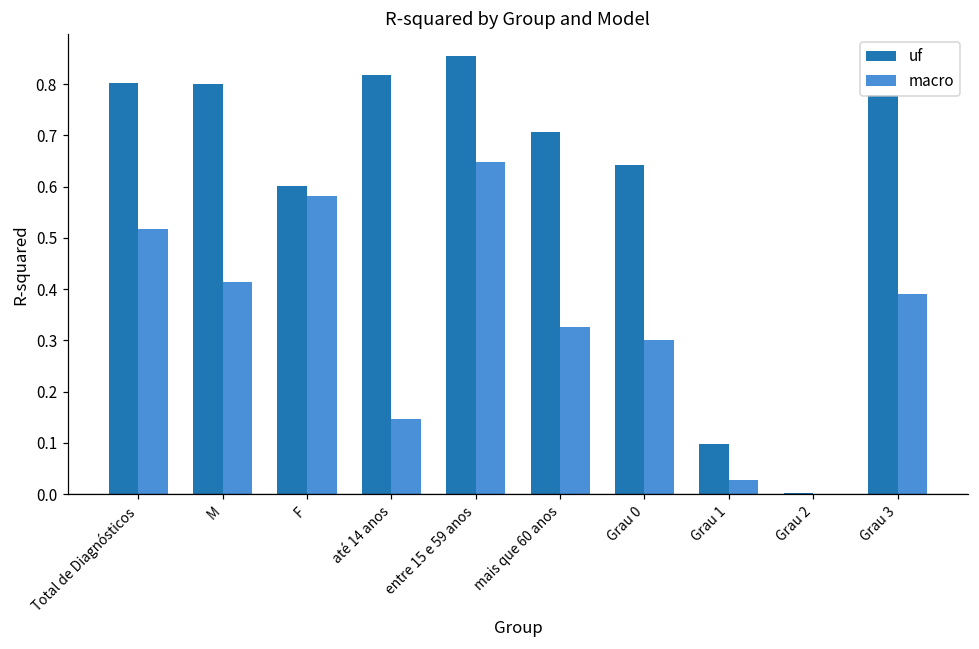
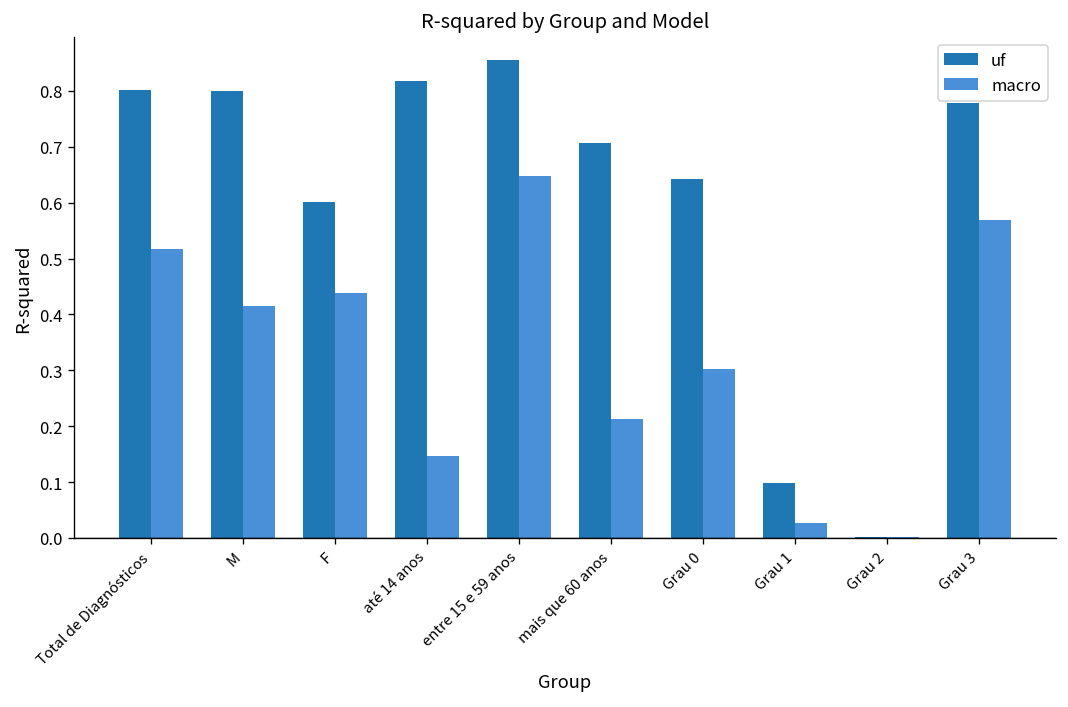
  {
    "uf": {
      "Total de Diagnósticos": 0.80,
      "M": 0.80,
      "F": 0.60,
      "até 14 anos": 0.82,
      "entre 15 e 59 anos": 0.85,
      "mais que 60 anos": 0.71,
      "Grau 0": 0.64,
      "Grau 1": 0.10,
      "Grau 3": 0.78
    },
    "macro": {
      "Total de Diagnósticos": 0.52,
      "M": 0.41,
-     "F": 0.58,
+     "F": 0.44,
      "até 14 anos": 0.15,
      "entre 15 e 59 anos": 0.65,
-     "mais que 60 anos": 0.33,
+     "mais que 60 anos": 0.21,
      "Grau 0": 0.30,
      "Grau 1": 0.03,
-     "Grau 3": 0.39
+     "Grau 3": 0.57
    }
  }
